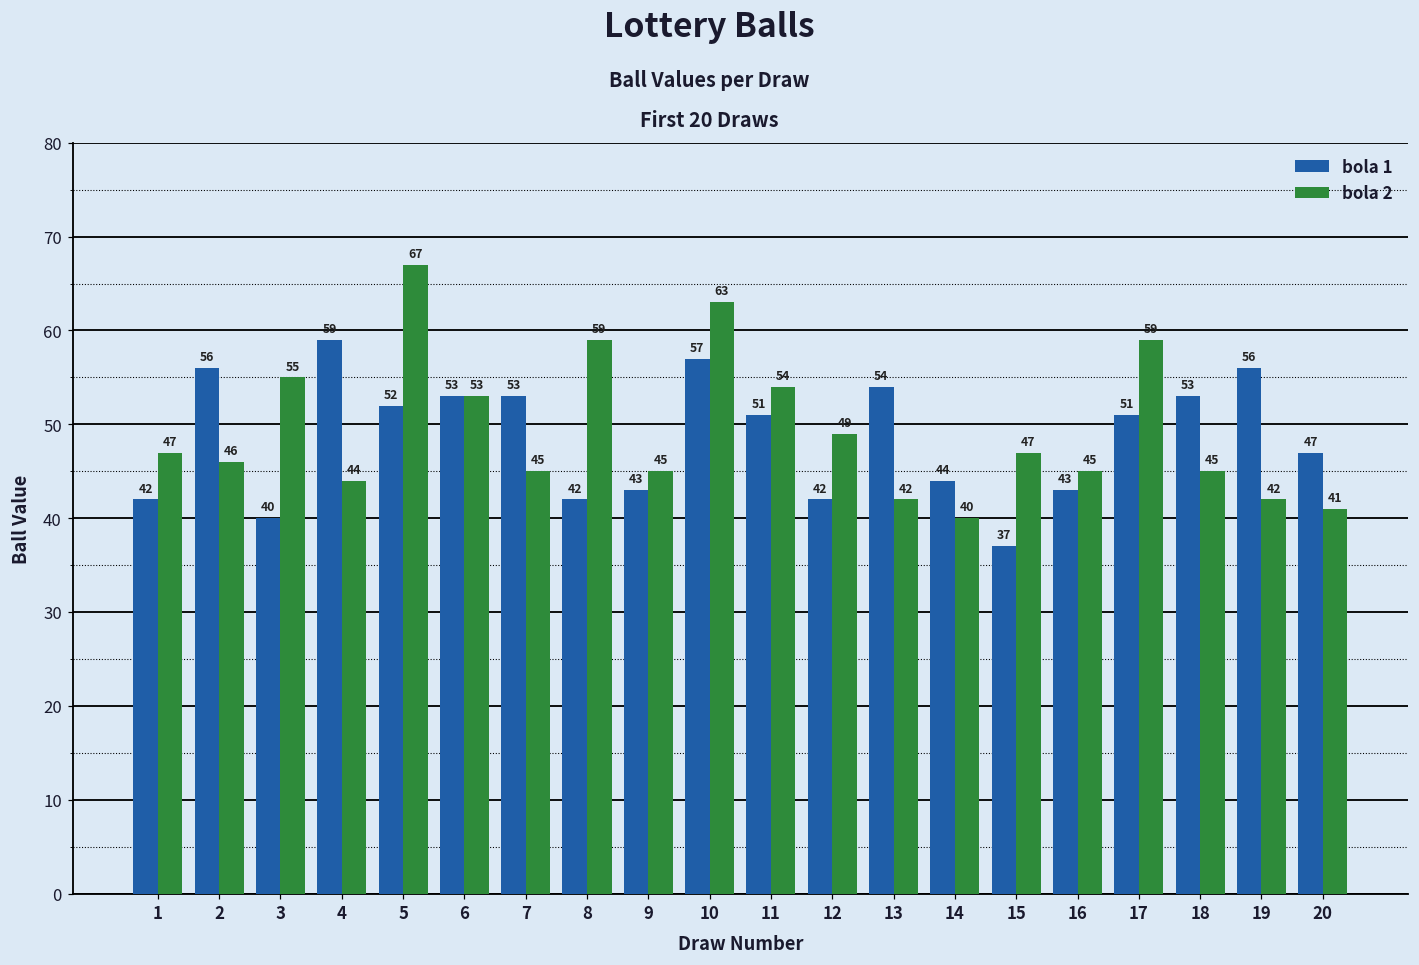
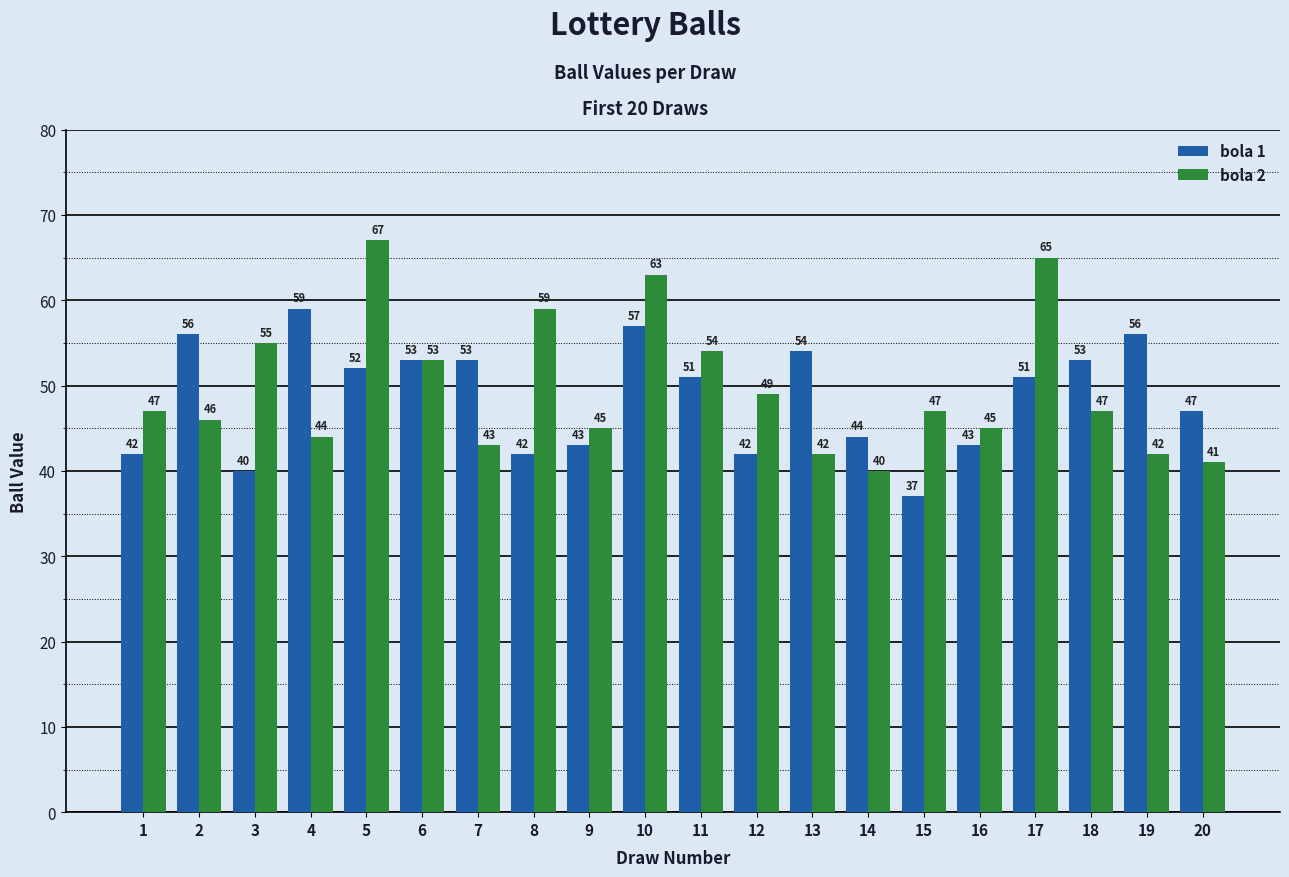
  {
    "bola 1": {
      "1": 42,
      "2": 56,
      "3": 40,
      "4": 59,
      "5": 52,
      "6": 53,
      "7": 53,
      "8": 42,
      "9": 43,
      "10": 57,
      "11": 51,
      "12": 42,
      "13": 54,
      "14": 44,
      "15": 37,
      "16": 43,
      "17": 51,
      "18": 53,
      "19": 56,
      "20": 47
    },
    "bola 2": {
      "1": 47,
      "2": 46,
      "3": 55,
      "4": 44,
      "5": 67,
      "6": 53,
-     "7": 45,
+     "7": 43,
      "8": 59,
      "9": 45,
      "10": 63,
      "11": 54,
      "12": 49,
      "13": 42,
      "14": 40,
      "15": 47,
      "16": 45,
-     "17": 59,
-     "18": 45,
+     "17": 65,
+     "18": 47,
      "19": 42,
      "20": 41
    }
  }
